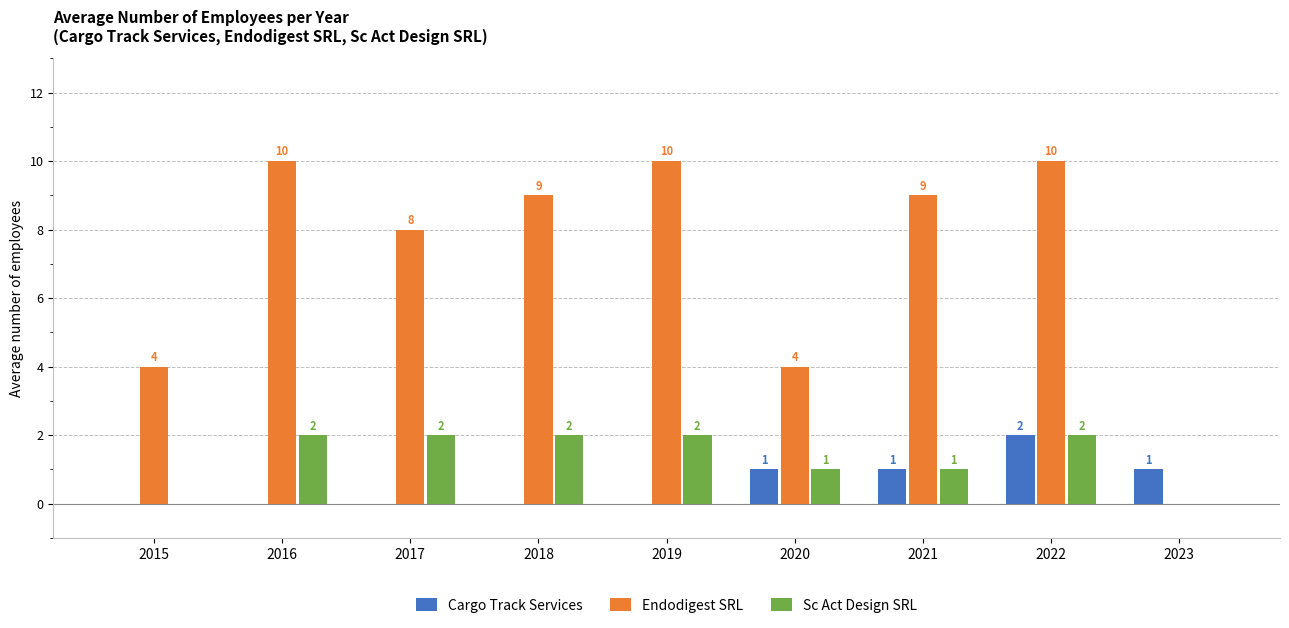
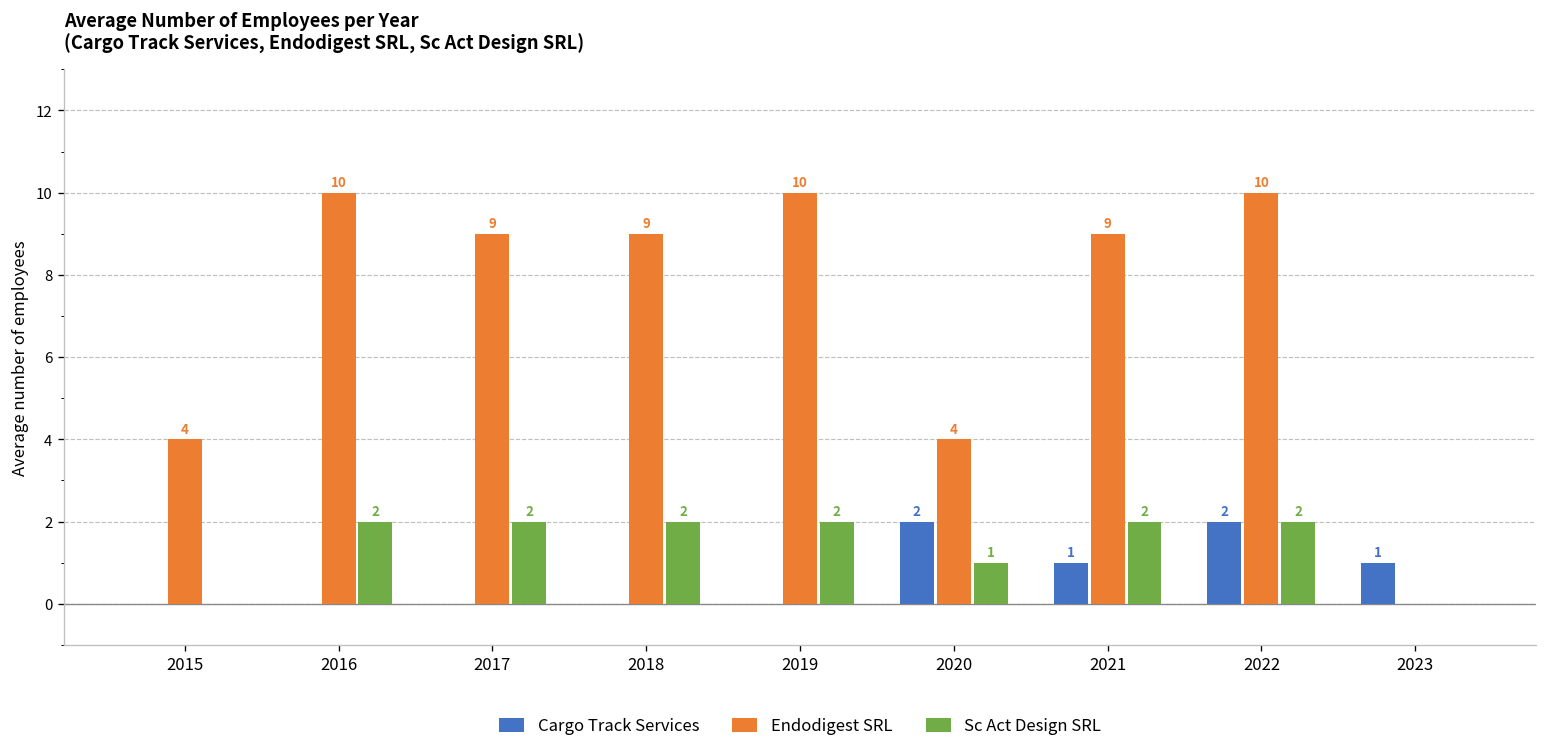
  {
    "Cargo Track Services": {
-     "2020": 1,
+     "2020": 2,
      "2021": 1,
      "2022": 2,
      "2023": 1
    },
    "Endodigest SRL": {
      "2015": 4,
      "2016": 10,
-     "2017": 8,
+     "2017": 9,
      "2018": 9,
      "2019": 10,
      "2020": 4,
      "2021": 9,
      "2022": 10
    },
    "Sc Act Design SRL": {
      "2016": 2,
      "2017": 2,
      "2018": 2,
      "2019": 2,
      "2020": 1,
-     "2021": 1,
+     "2021": 2,
      "2022": 2
    }
  }
